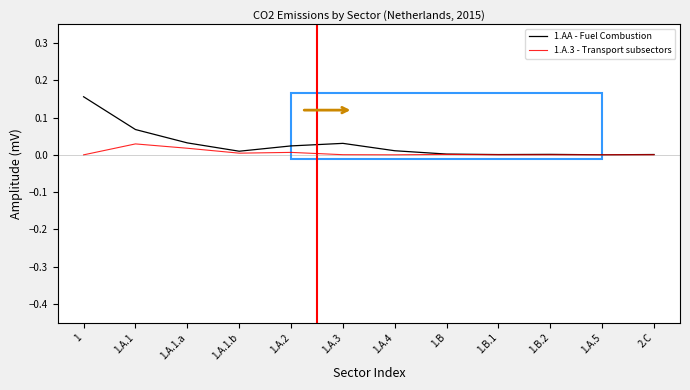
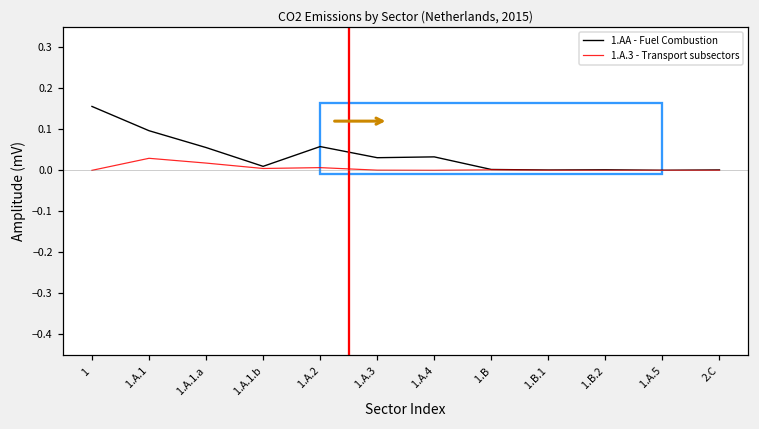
  {
    "1.AA - Fuel Combustion": {
      "1": 0.16,
-     "1.A.1": 0.07,
-     "1.A.1.a": 0.03,
-     "1.A.2": 0.02,
+     "1.A.1": 0.10,
+     "1.A.1.a": 0.06,
+     "1.A.2": 0.06,
      "1.A.3": 0.03,
-     "1.A.4": 0.01
+     "1.A.4": 0.03
    },
    "1.A.3 - Transport subsectors": {
      "1": 0.00,
      "1.A.1": 0.03,
      "1.A.1.a": 0.02,
      "1.A.2": 0.01,
      "1.A.3": 0.00,
      "1.A.4": 0.00
    }
  }
